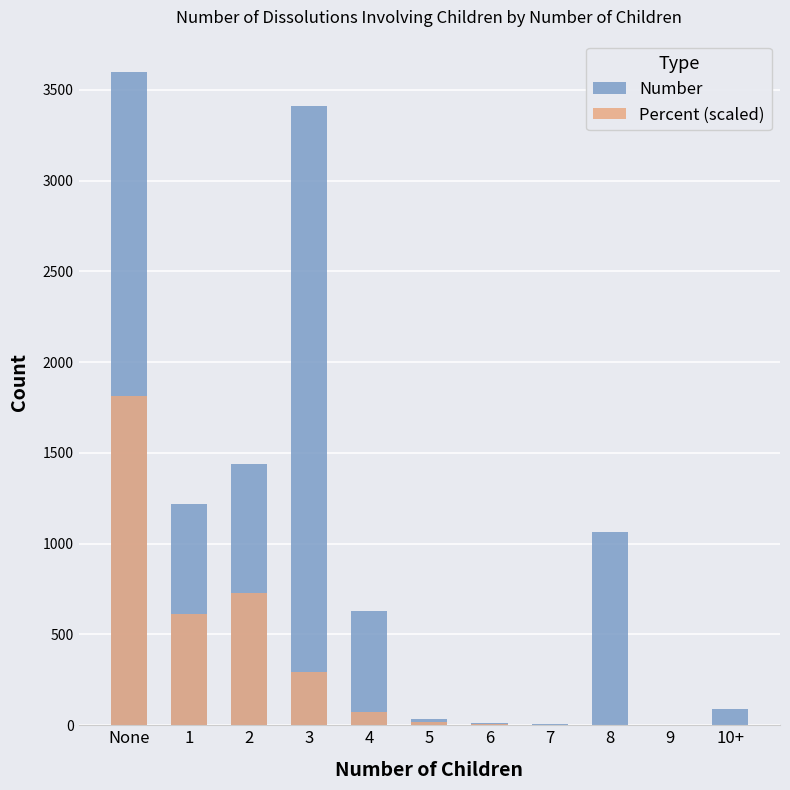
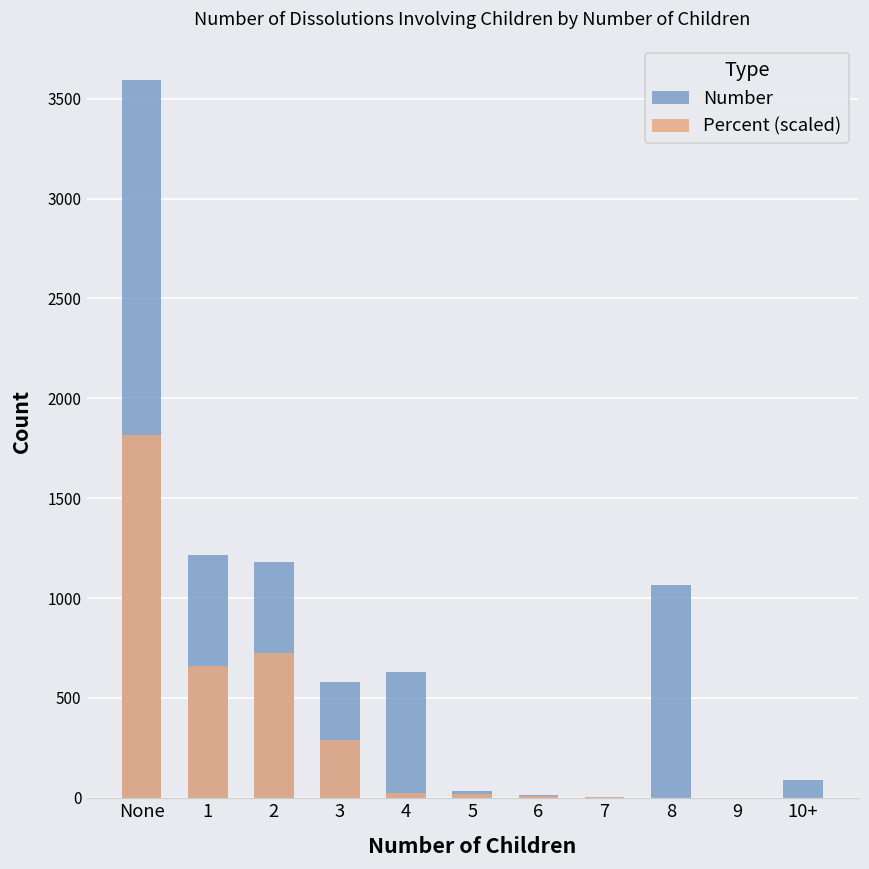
  {
    "Number": {
      "None": 3600,
      "1": 1220,
-     "2": 1440,
-     "3": 3410,
+     "2": 1180,
+     "3": 580,
      "4": 630,
      "5": 30,
      "6": 20,
      "8": 1070,
      "9": 0,
      "10+": 90
    },
    "Percent (scaled)": {
-     "1": 610,
-     "4": 70,
+     "1": 660,
+     "4": 30,
      "8": 0,
      "9": 0,
      "10+": 0
    }
  }
